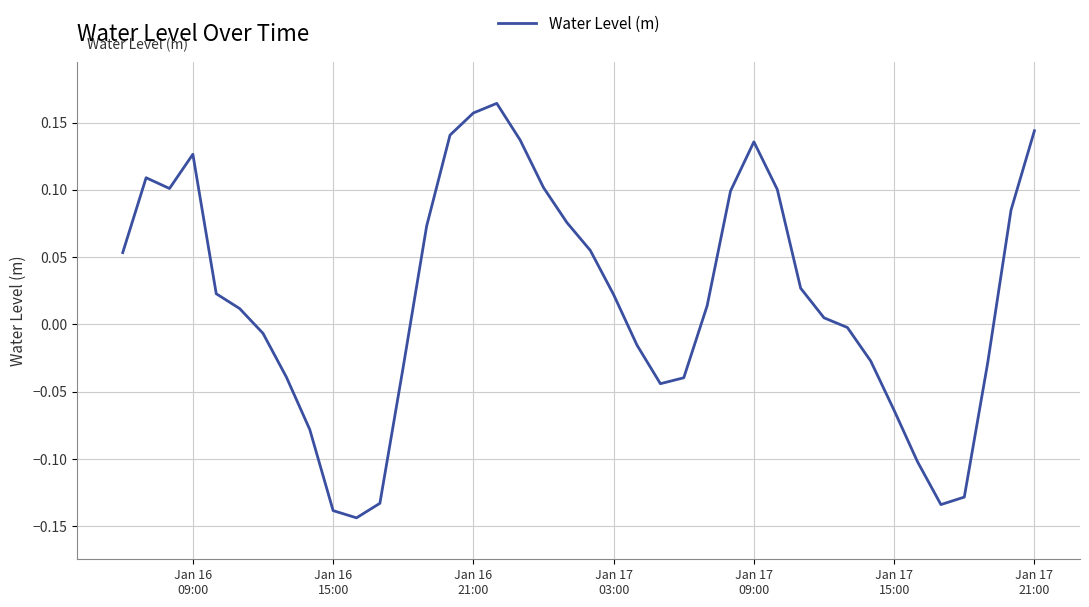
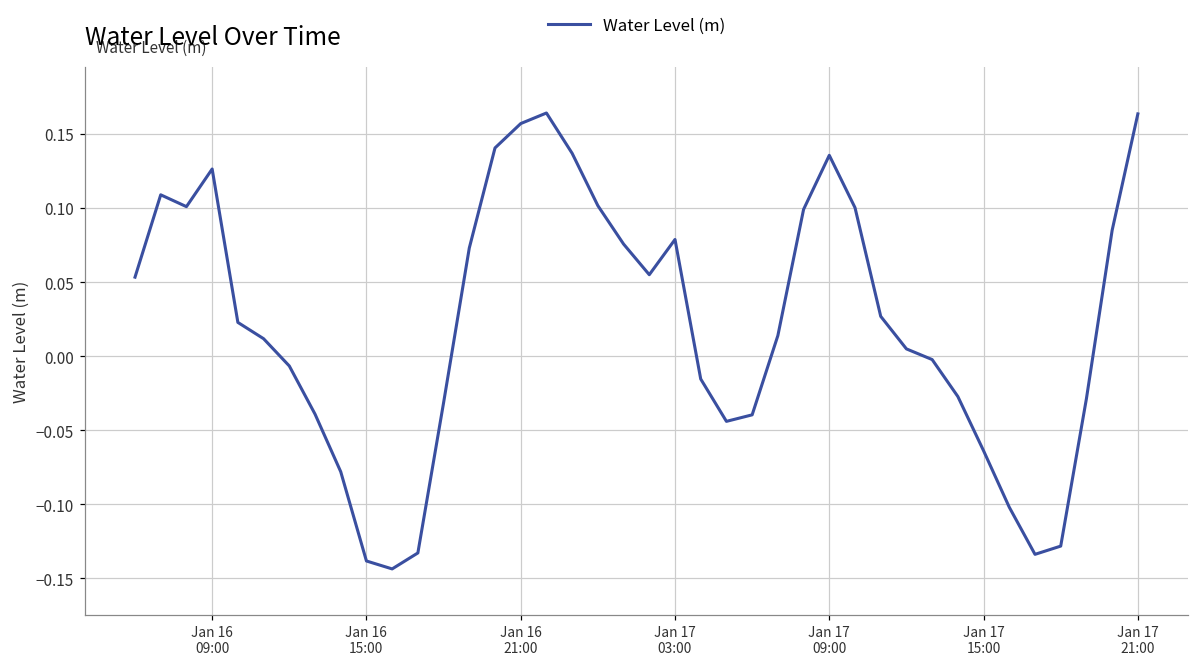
  {
    "Jan 16 09:00": 0.126,
    "Jan 16 15:00": -0.138,
    "Jan 16 21:00": 0.157,
-   "Jan 17 03:00": 0.022,
+   "Jan 17 03:00": 0.079,
    "Jan 17 09:00": 0.136,
    "Jan 17 15:00": -0.064,
-   "Jan 17 21:00": 0.144
+   "Jan 17 21:00": 0.164
  }
